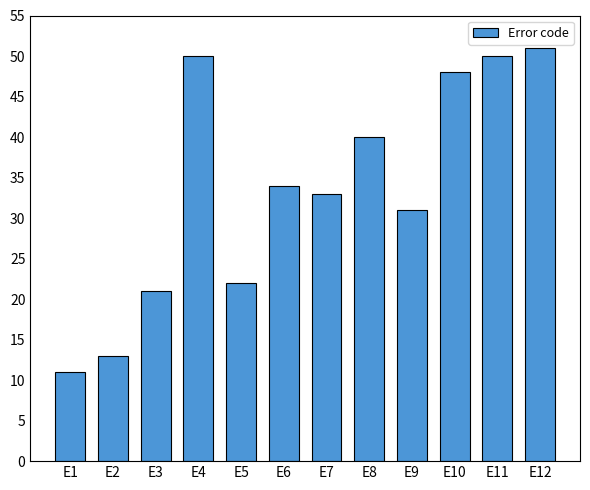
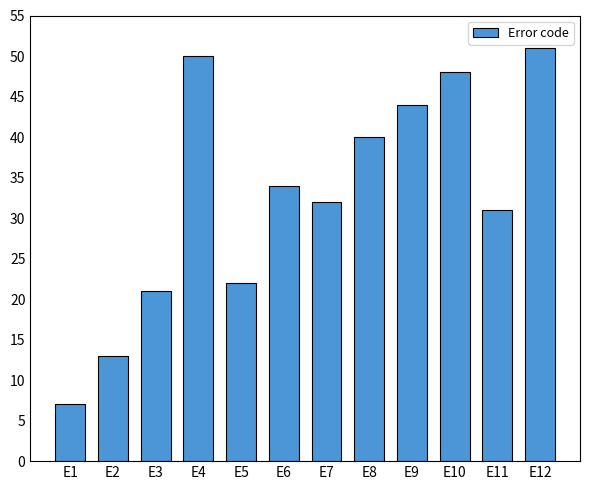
  {
-   "E1": 11,
+   "E1": 7,
    "E2": 13,
    "E3": 21,
    "E4": 50,
    "E5": 22,
    "E6": 34,
-   "E7": 33,
+   "E7": 32,
    "E8": 40,
-   "E9": 31,
+   "E9": 44,
    "E10": 48,
-   "E11": 50,
+   "E11": 31,
    "E12": 51
  }
